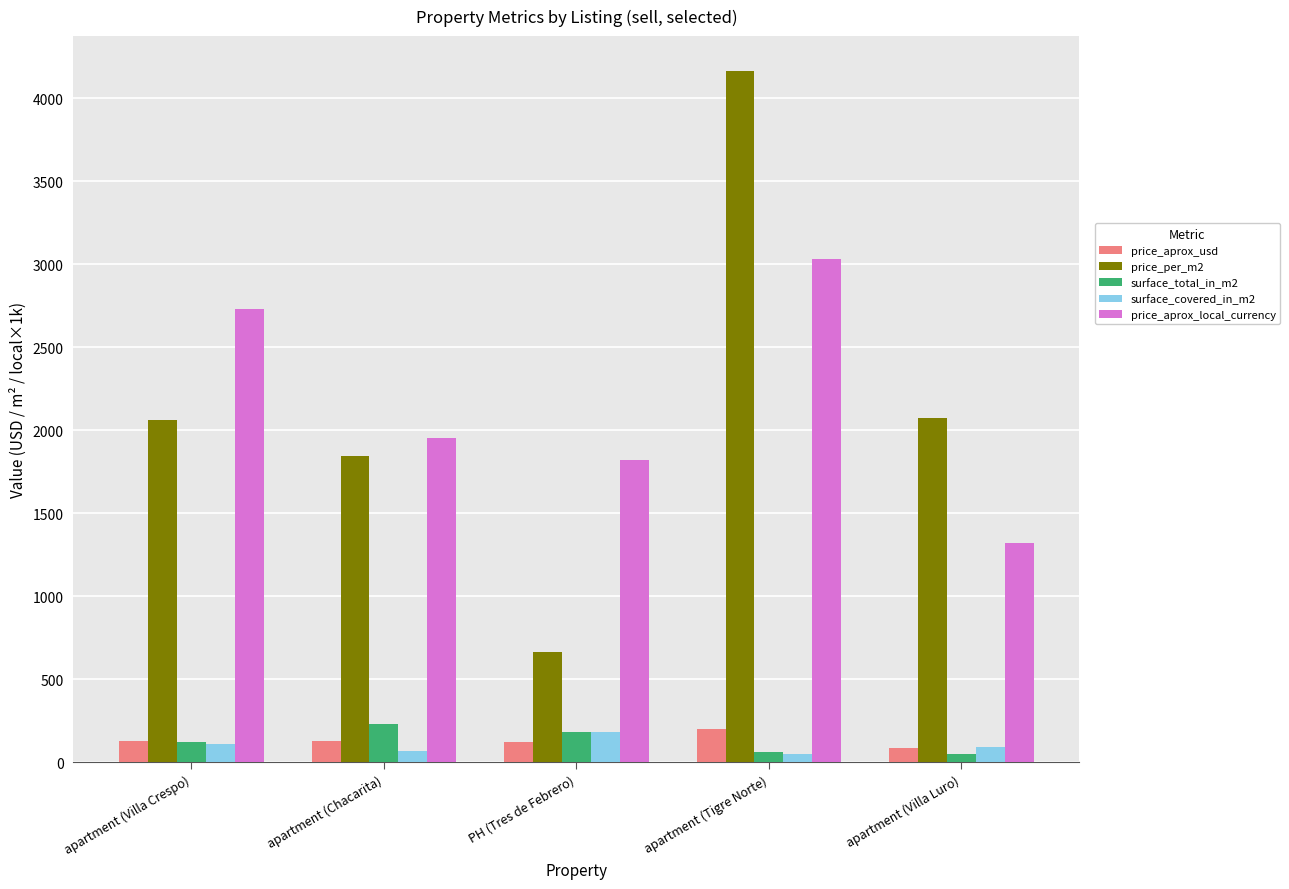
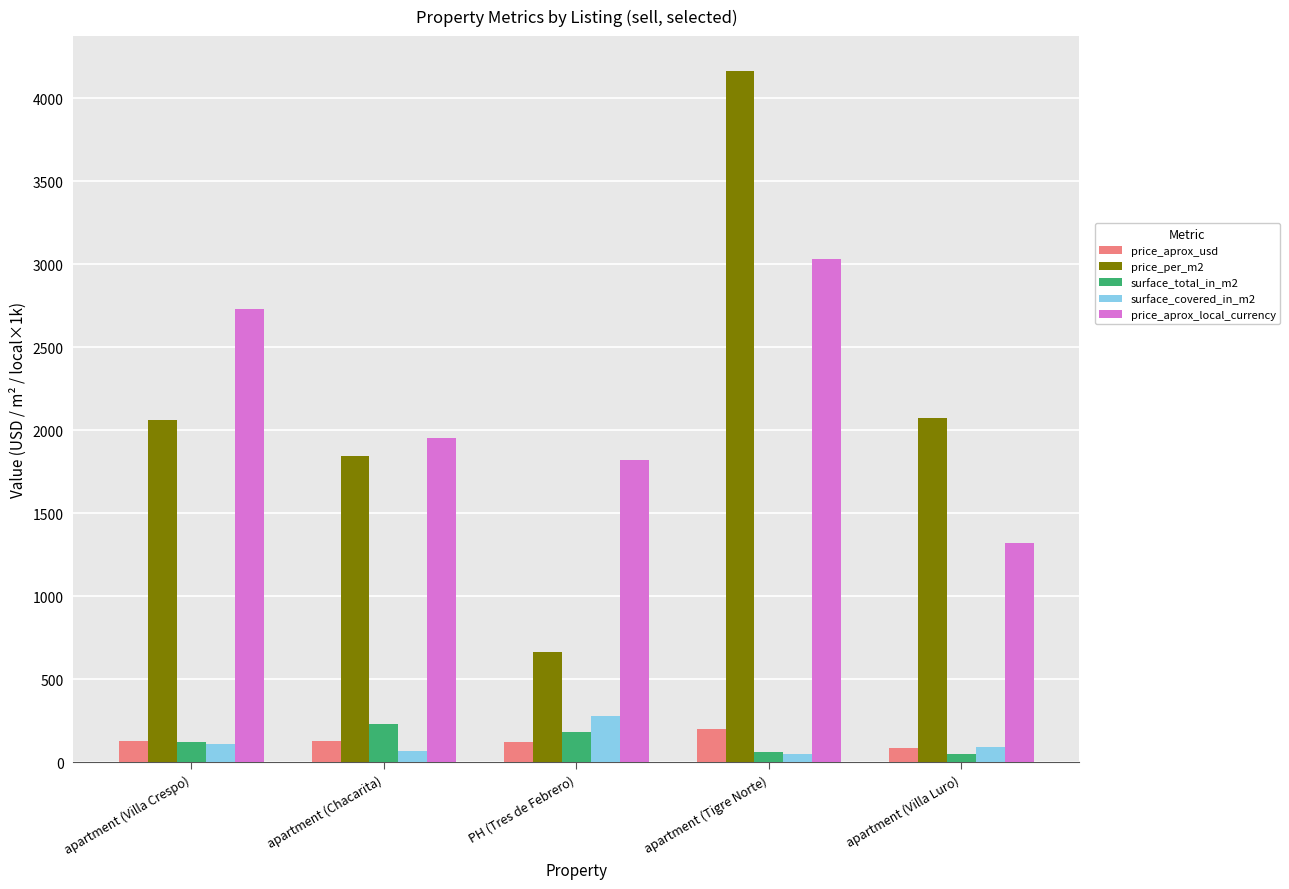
  {
    "price_aprox_usd": {
      "apartment (Villa Crespo)": 130,
      "apartment (Chacarita)": 130,
      "PH (Tres de Febrero)": 120,
      "apartment (Tigre Norte)": 200,
      "apartment (Villa Luro)": 90
    },
    "price_per_m2": {
      "apartment (Villa Crespo)": 2060,
      "apartment (Chacarita)": 1840,
      "PH (Tres de Febrero)": 670,
      "apartment (Tigre Norte)": 4170,
      "apartment (Villa Luro)": 2070
    },
    "surface_total_in_m2": {
      "apartment (Villa Crespo)": 120,
      "apartment (Chacarita)": 230,
      "PH (Tres de Febrero)": 180,
      "apartment (Tigre Norte)": 60,
      "apartment (Villa Luro)": 50
    },
    "surface_covered_in_m2": {
      "apartment (Villa Crespo)": 110,
      "apartment (Chacarita)": 70,
-     "PH (Tres de Febrero)": 180,
+     "PH (Tres de Febrero)": 280,
      "apartment (Tigre Norte)": 50,
      "apartment (Villa Luro)": 90
    },
    "price_aprox_local_currency": {
      "apartment (Villa Crespo)": 2730,
      "apartment (Chacarita)": 1960,
      "PH (Tres de Febrero)": 1820,
      "apartment (Tigre Norte)": 3030,
      "apartment (Villa Luro)": 1320
    }
  }
